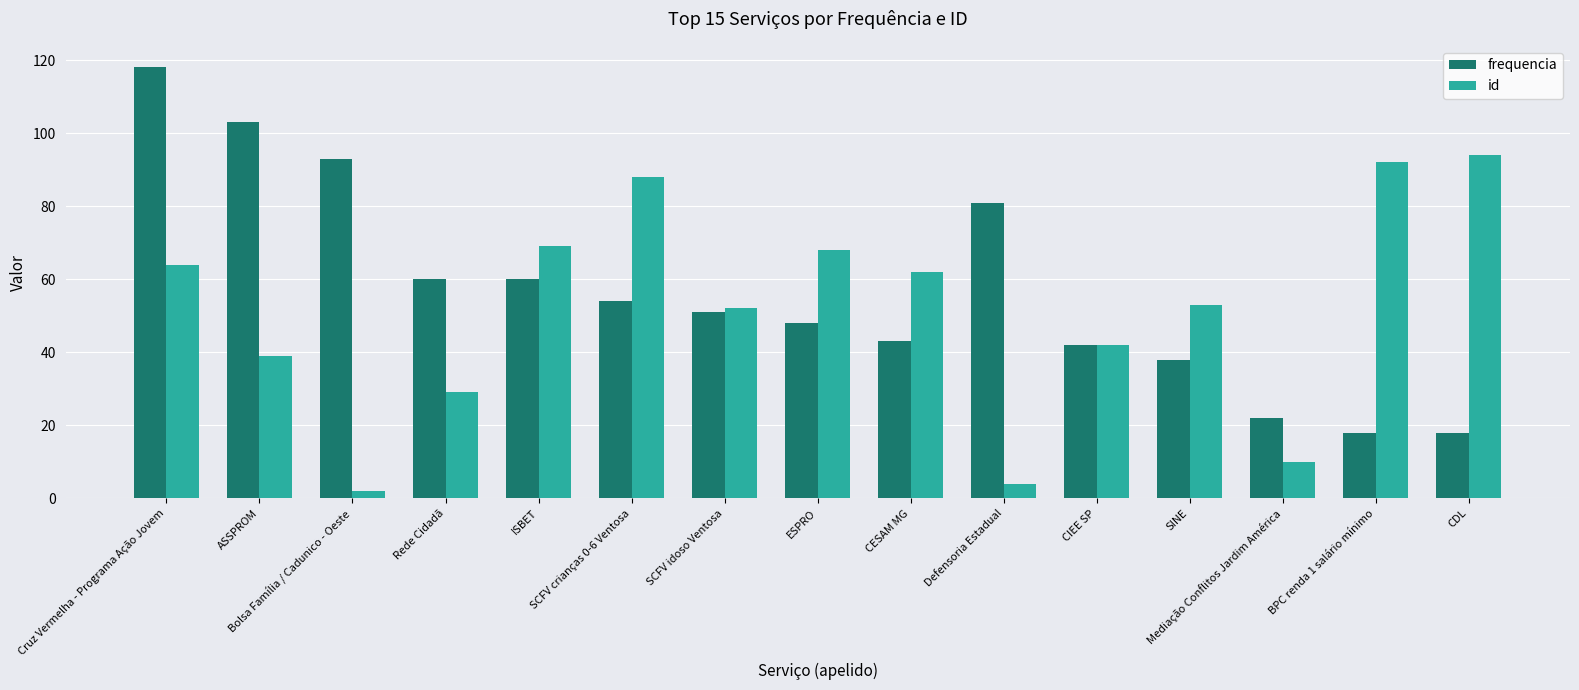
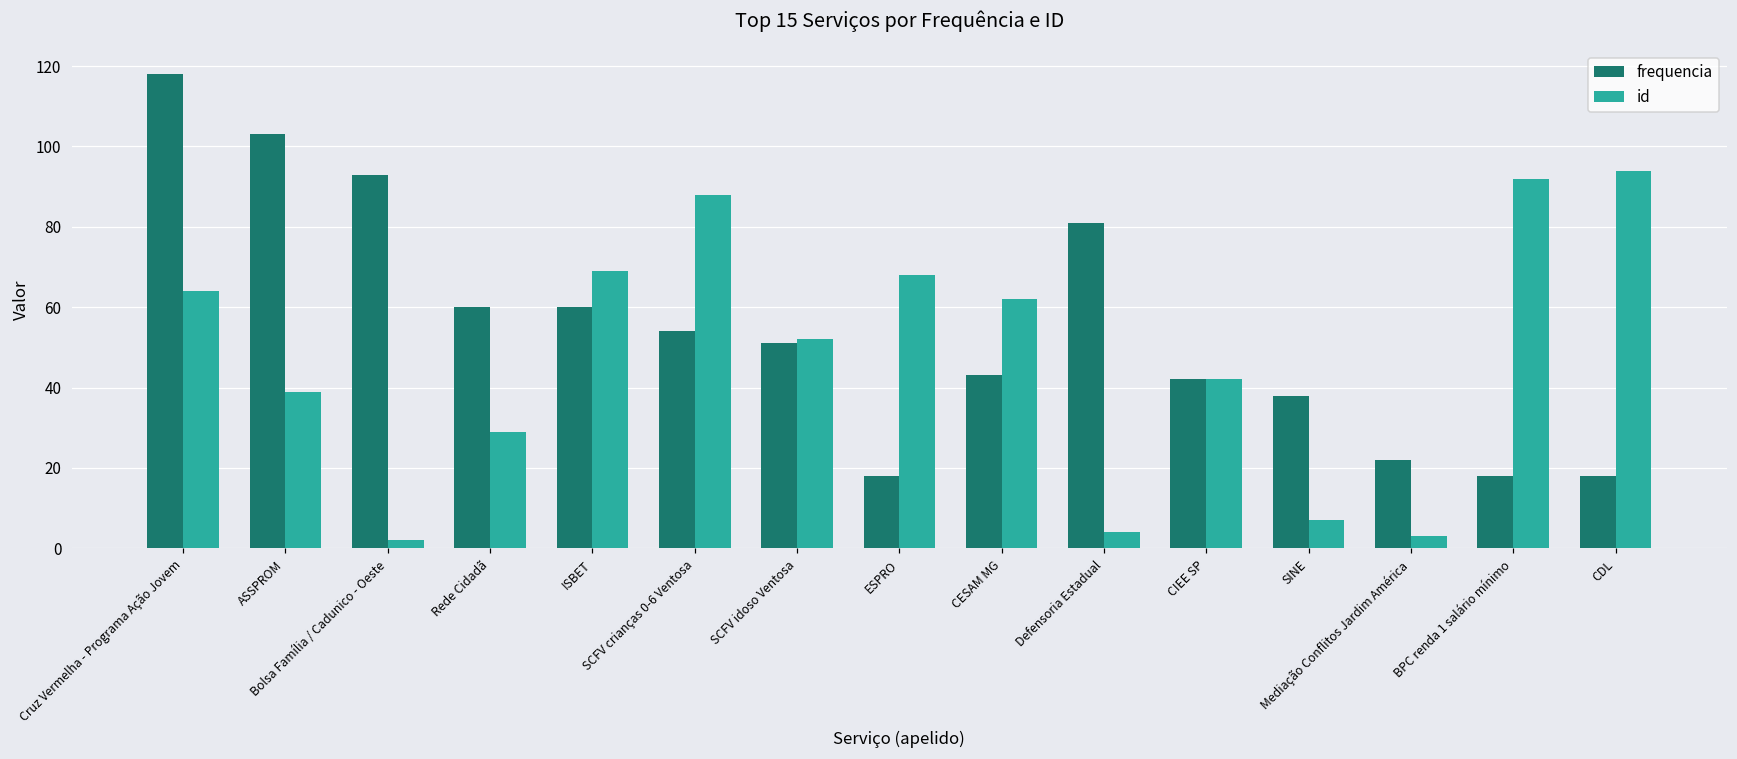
  {
    "frequencia": {
      "Cruz Vermelha - Programa Ação Jovem": 118,
      "ASSPROM": 103,
      "Bolsa Família / Cadunico - Oeste": 93,
      "Rede Cidadã": 60,
      "ISBET": 60,
      "SCFV crianças 0-6 Ventosa": 54,
      "SCFV idoso Ventosa": 51,
-     "ESPRO": 48,
+     "ESPRO": 18,
      "CESAM MG": 43,
      "Defensoria Estadual": 81,
      "CIEE SP": 42,
      "SINE": 38,
      "Mediação Conflitos Jardim América": 22,
      "BPC renda 1 salário mínimo": 18,
      "CDL": 18
    },
    "id": {
      "Cruz Vermelha - Programa Ação Jovem": 64,
      "ASSPROM": 39,
      "Bolsa Família / Cadunico - Oeste": 2,
      "Rede Cidadã": 29,
      "ISBET": 69,
      "SCFV crianças 0-6 Ventosa": 88,
      "SCFV idoso Ventosa": 52,
      "ESPRO": 68,
      "CESAM MG": 62,
      "Defensoria Estadual": 4,
      "CIEE SP": 42,
-     "SINE": 53,
-     "Mediação Conflitos Jardim América": 10,
+     "SINE": 7,
+     "Mediação Conflitos Jardim América": 3,
      "BPC renda 1 salário mínimo": 92,
      "CDL": 94
    }
  }
